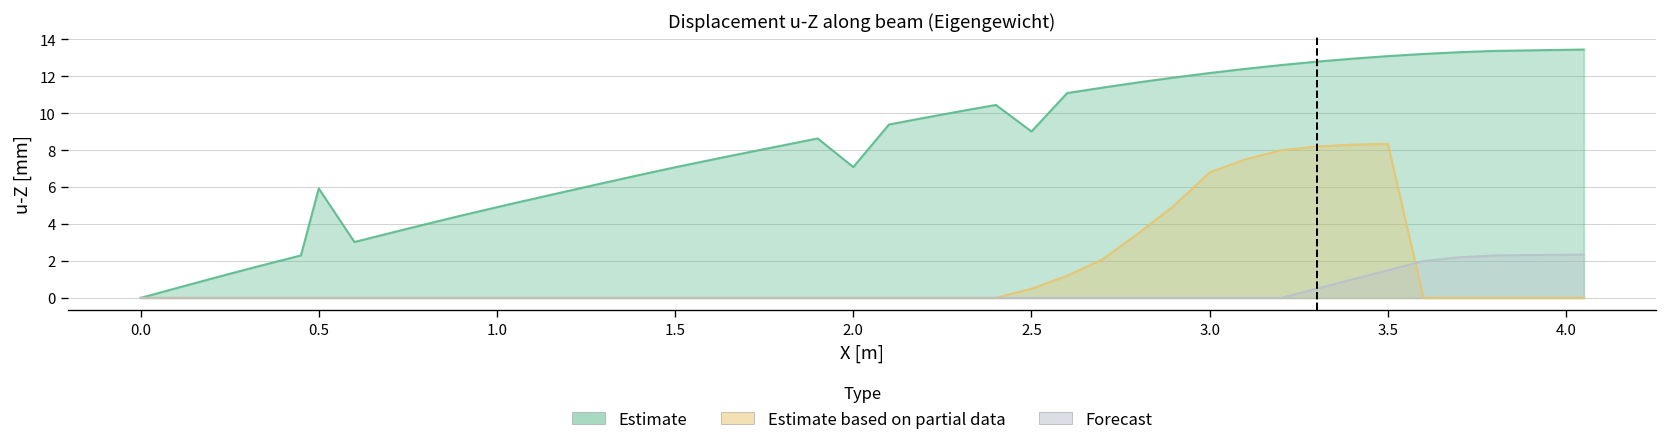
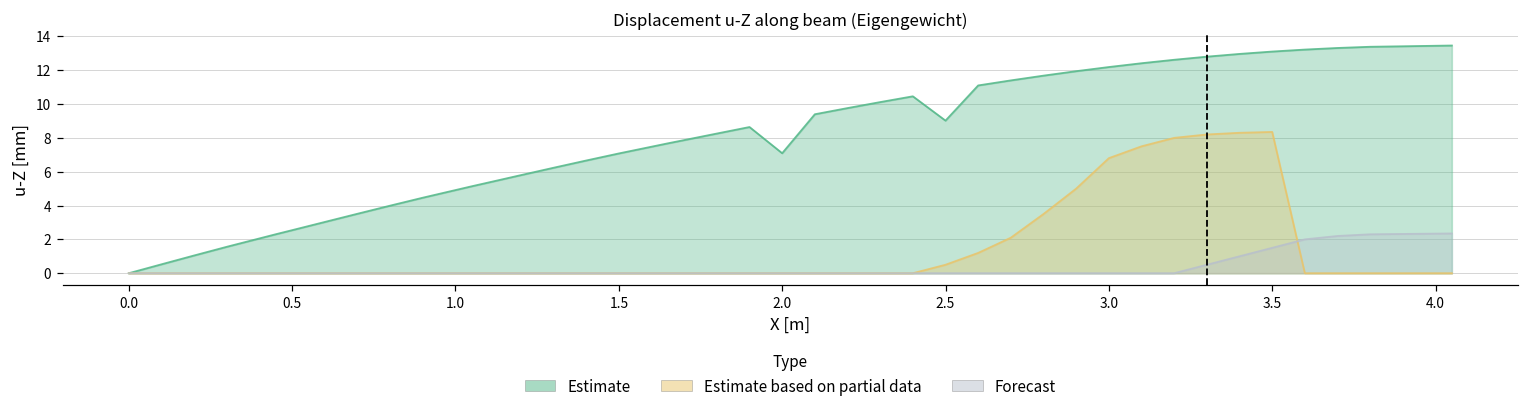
  {
    "Estimate": {
-     "0.5": 5.9,
+     "0.5": 2.5,
      "1.5": 7.1,
      "2.0": 7.1,
      "2.5": 9.0,
      "3.0": 12.2,
      "3.5": 13.1
    }
  }
